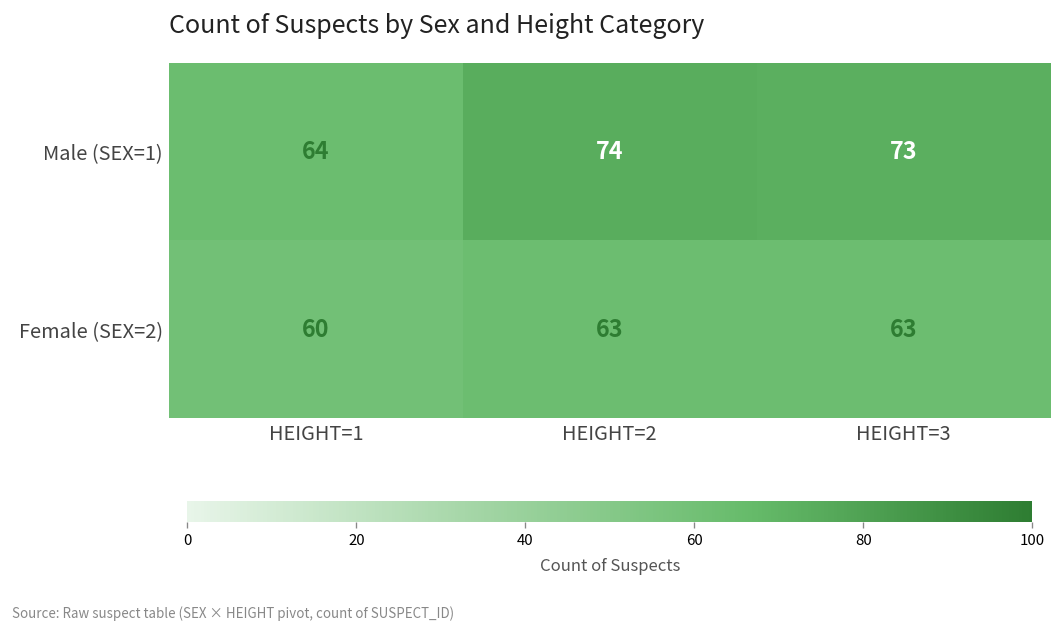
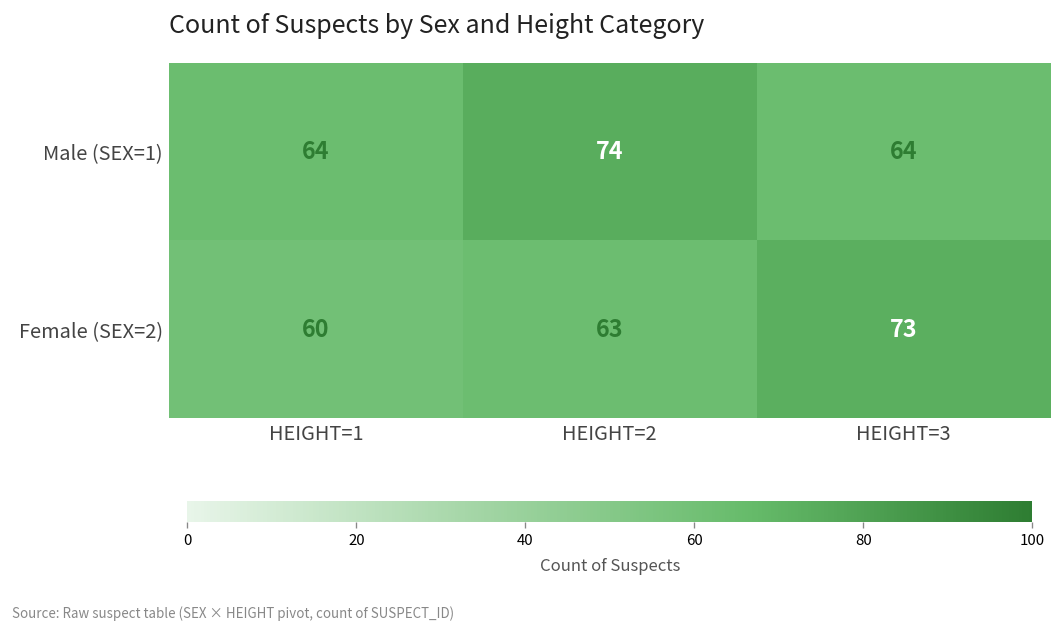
  {
    "Male (SEX=1)": {
      "HEIGHT=1": 64,
      "HEIGHT=2": 74,
-     "HEIGHT=3": 73
+     "HEIGHT=3": 64
    },
    "Female (SEX=2)": {
      "HEIGHT=1": 60,
      "HEIGHT=2": 63,
-     "HEIGHT=3": 63
+     "HEIGHT=3": 73
    }
  }
